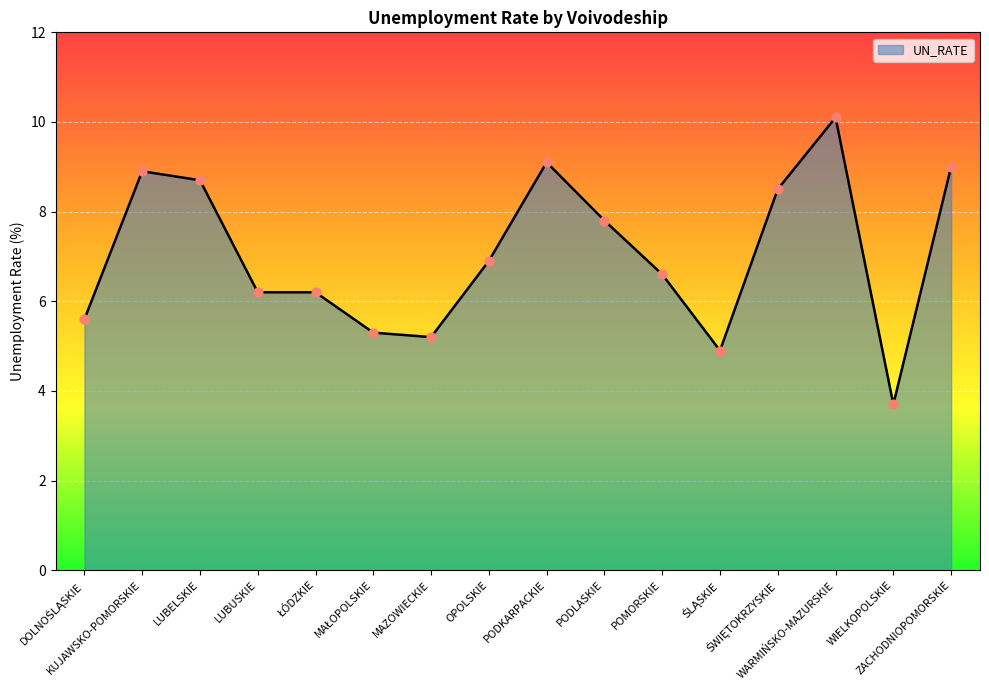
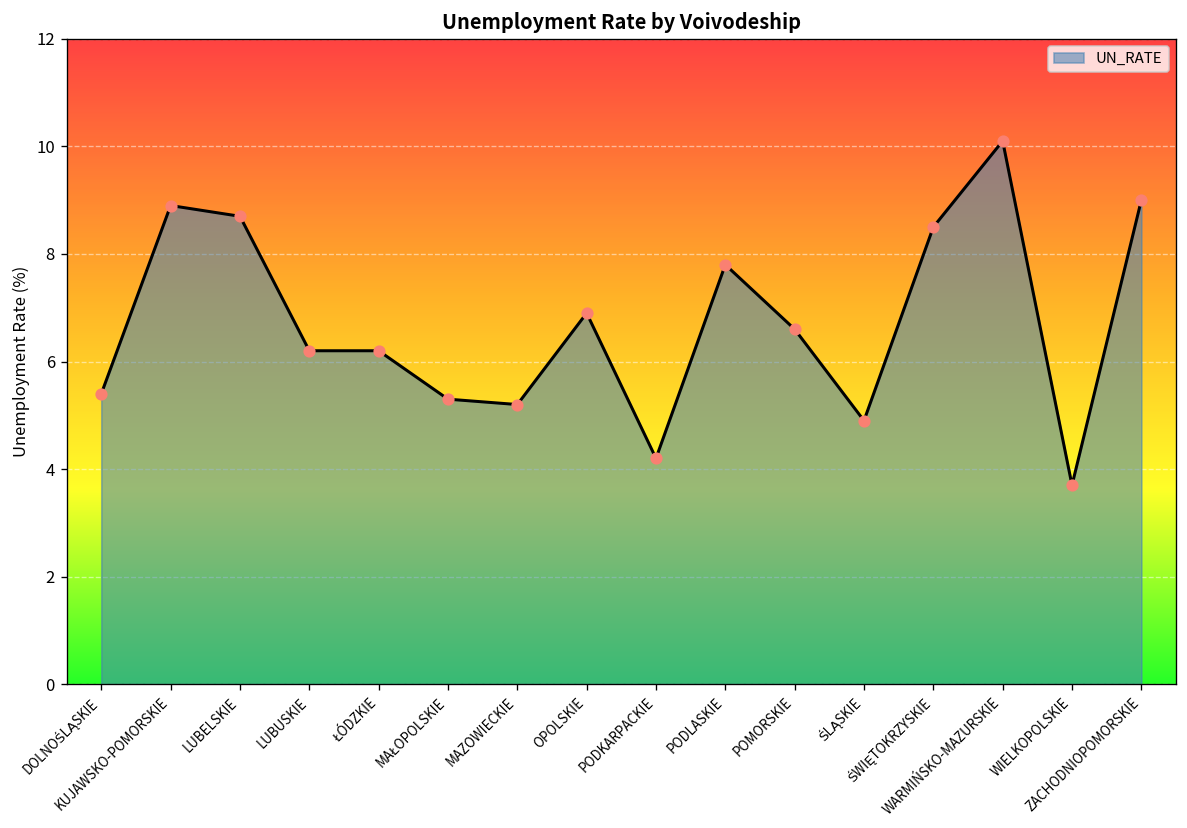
  {
-   "DOLNOŚLĄSKIE": 5.6,
+   "DOLNOŚLĄSKIE": 5.4,
    "KUJAWSKO-POMORSKIE": 8.9,
    "LUBELSKIE": 8.7,
    "LUBUSKIE": 6.2,
    "ŁÓDZKIE": 6.2,
    "MAŁOPOLSKIE": 5.3,
    "MAZOWIECKIE": 5.2,
    "OPOLSKIE": 6.9,
-   "PODKARPACKIE": 9.1,
+   "PODKARPACKIE": 4.2,
    "PODLASKIE": 7.8,
    "POMORSKIE": 6.6,
    "ŚLĄSKIE": 4.9,
    "ŚWIĘTOKRZYSKIE": 8.5,
    "WARMIŃSKO-MAZURSKIE": 10.1,
    "WIELKOPOLSKIE": 3.7,
    "ZACHODNIOPOMORSKIE": 9.0
  }
